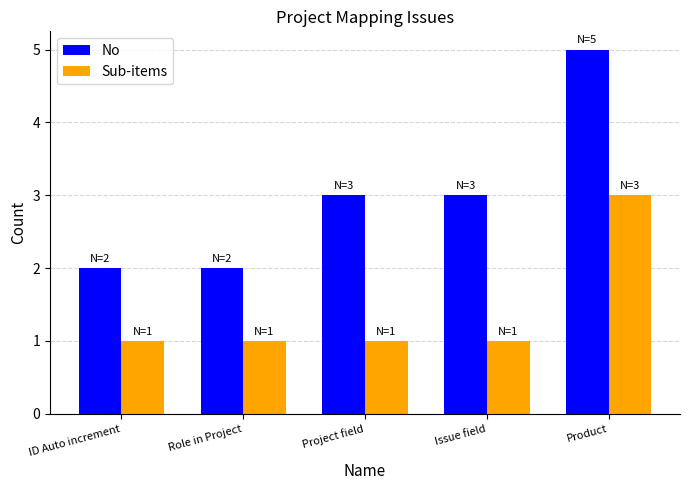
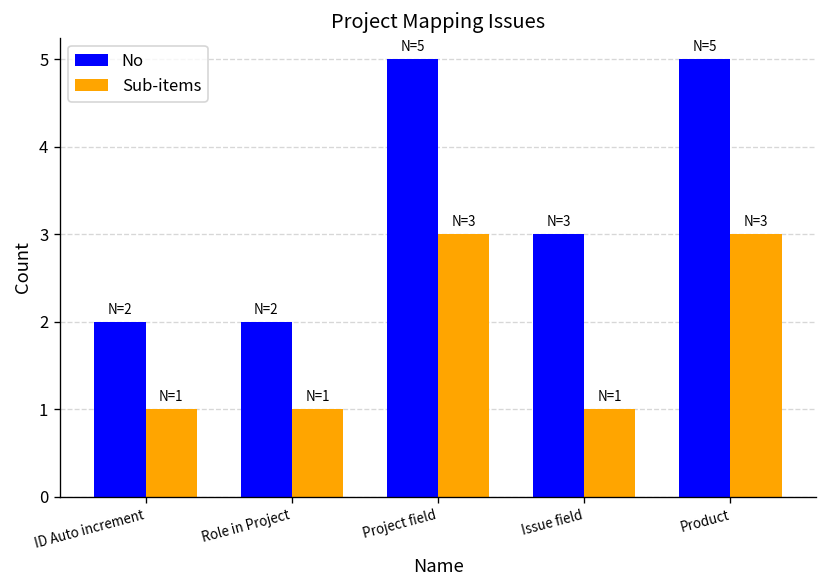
  {
    "No": {
      "ID Auto increment": 2,
      "Role in Project": 2,
-     "Project field": 3,
+     "Project field": 5,
      "Issue field": 3,
      "Product": 5
    },
    "Sub-items": {
      "ID Auto increment": 1,
      "Role in Project": 1,
-     "Project field": 1,
+     "Project field": 3,
      "Issue field": 1,
      "Product": 3
    }
  }
